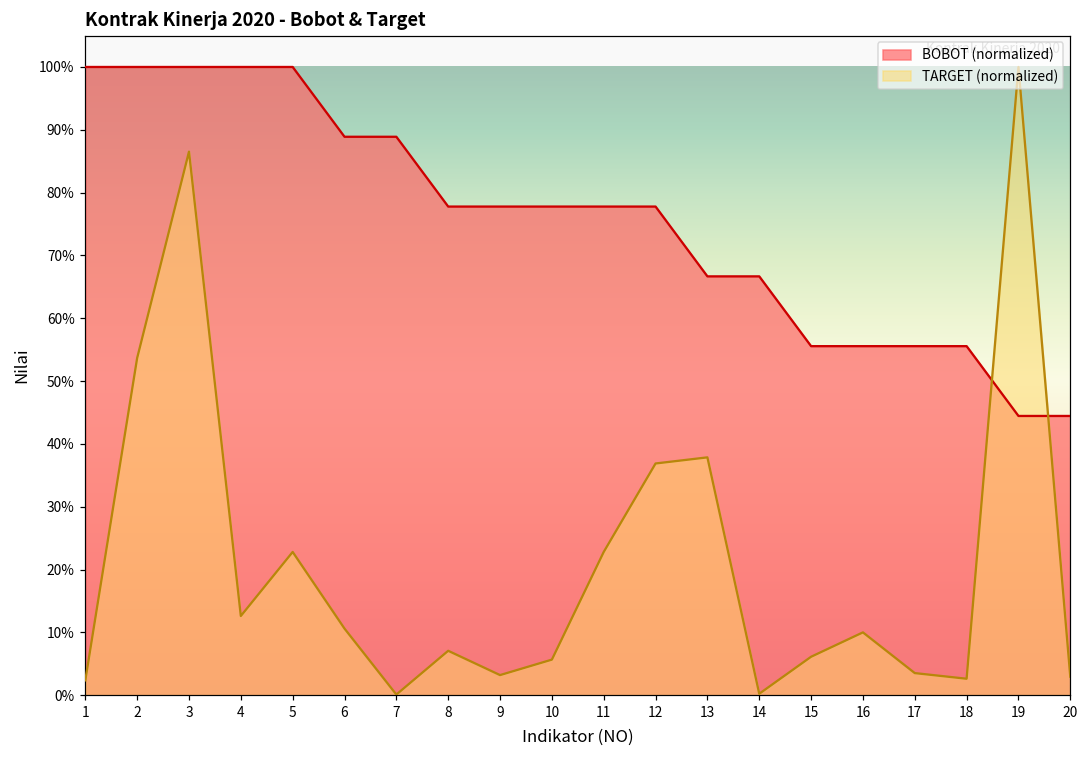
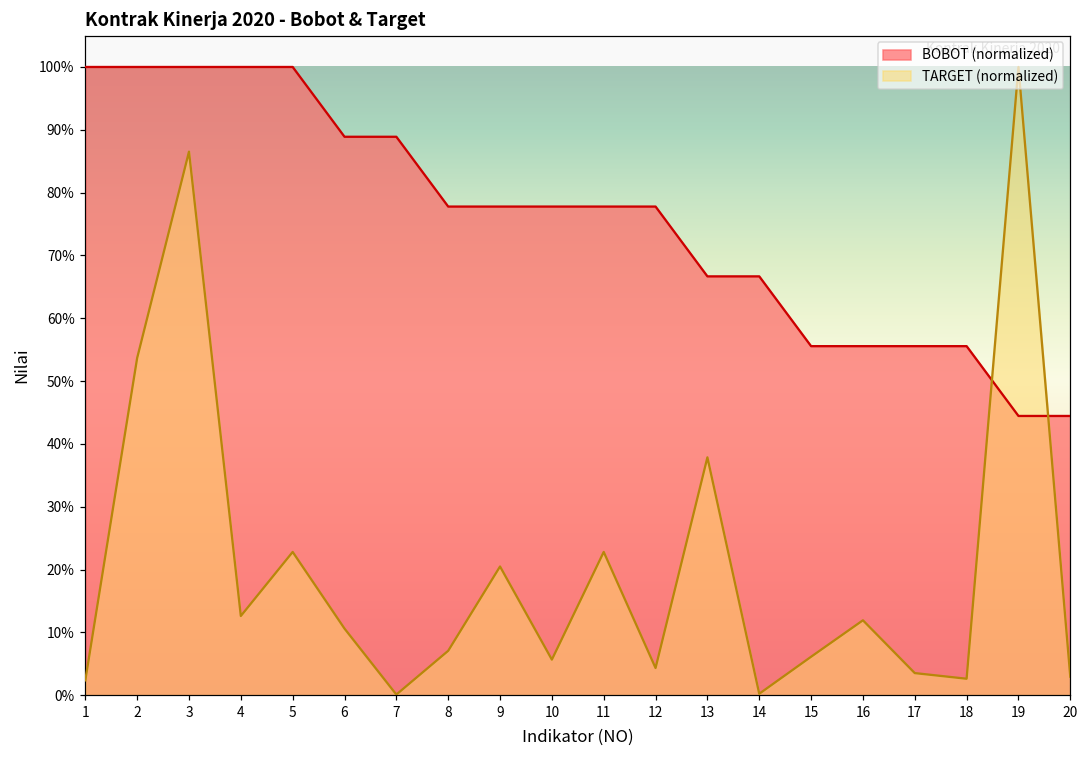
  {
    "BOBOT (normalized)": {
      "1": "100%",
      "2": "100%",
      "3": "100%",
      "4": "100%",
      "5": "100%",
      "6": "89%",
      "7": "89%",
      "8": "78%",
      "9": "78%",
      "10": "78%",
      "11": "78%",
      "12": "78%",
      "13": "67%",
      "14": "67%",
      "15": "56%",
      "16": "56%",
      "17": "56%",
      "18": "56%",
      "19": "44%",
      "20": "44%"
    },
    "TARGET (normalized)": {
      "1": "2%",
      "2": "54%",
      "3": "87%",
      "4": "13%",
      "5": "23%",
      "6": "11%",
      "7": "0%",
      "8": "7%",
-     "9": "3%",
+     "9": "20%",
      "10": "6%",
      "11": "23%",
-     "12": "37%",
+     "12": "4%",
      "13": "38%",
      "14": "0%",
      "15": "6%",
-     "16": "10%",
+     "16": "12%",
      "17": "4%",
      "18": "3%",
      "20": "3%"
    }
  }
